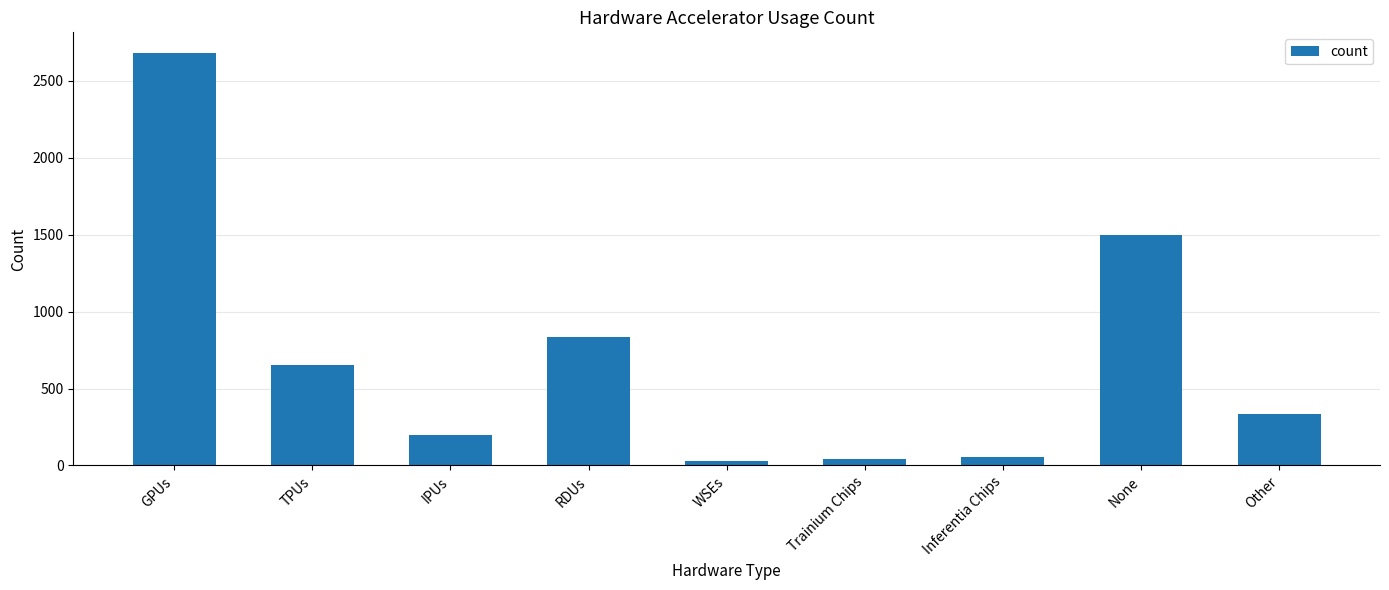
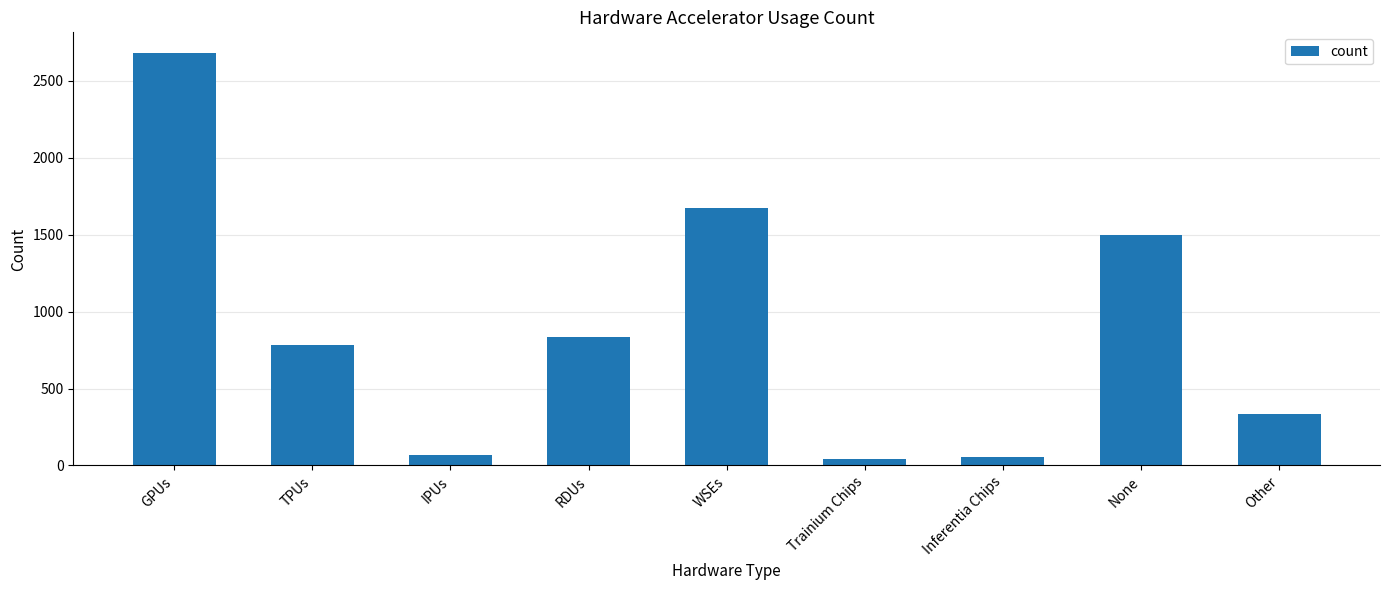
  {
    "GPUs": 2680,
-   "TPUs": 650,
-   "IPUs": 200,
+   "TPUs": 780,
+   "IPUs": 70,
    "RDUs": 830,
-   "WSEs": 30,
+   "WSEs": 1670,
    "Trainium Chips": 40,
    "Inferentia Chips": 60,
    "None": 1500,
    "Other": 340
  }
